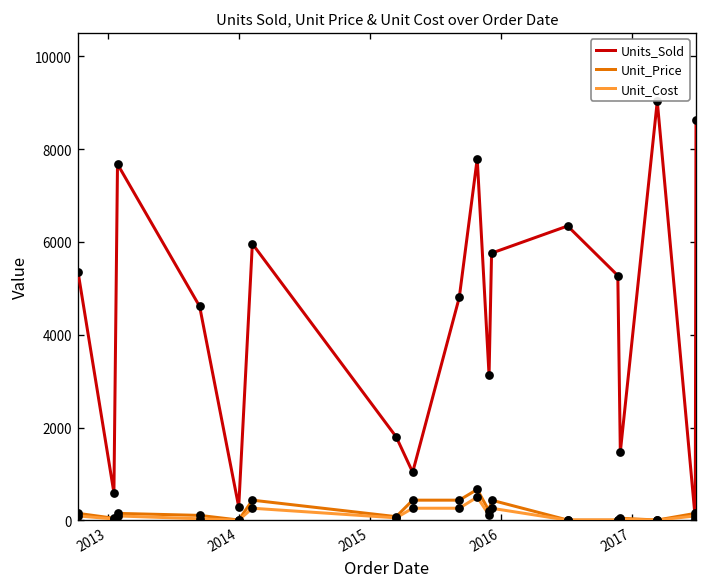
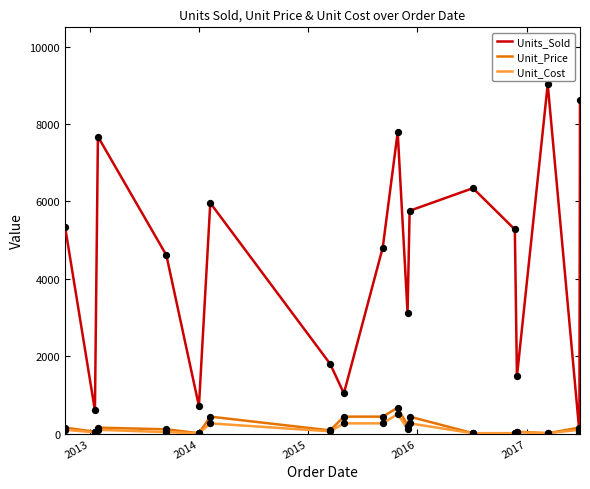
  {
    "Units_Sold": {
-     "2014": 300
+     "2014": 700
    }
  }
